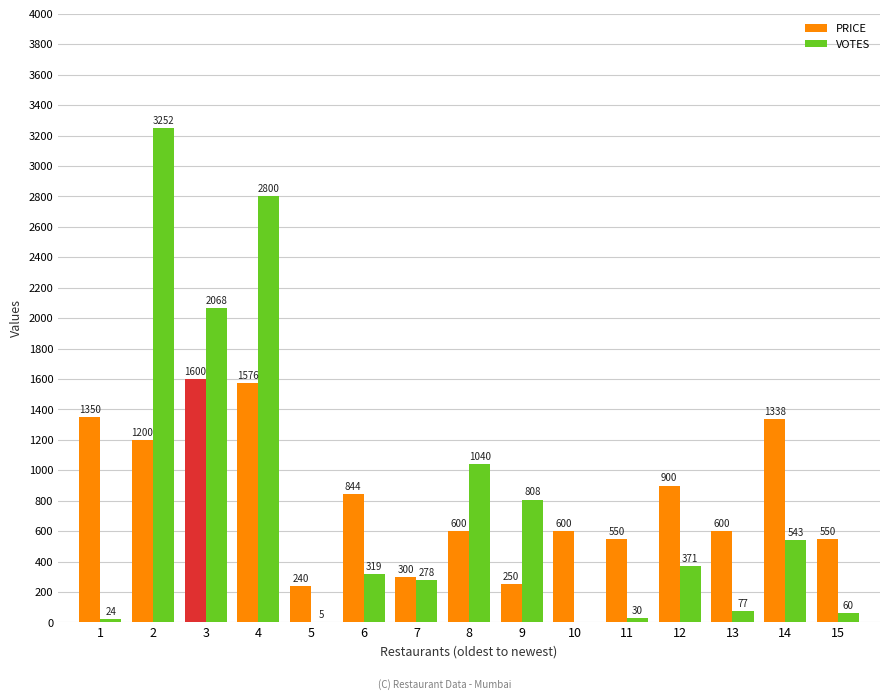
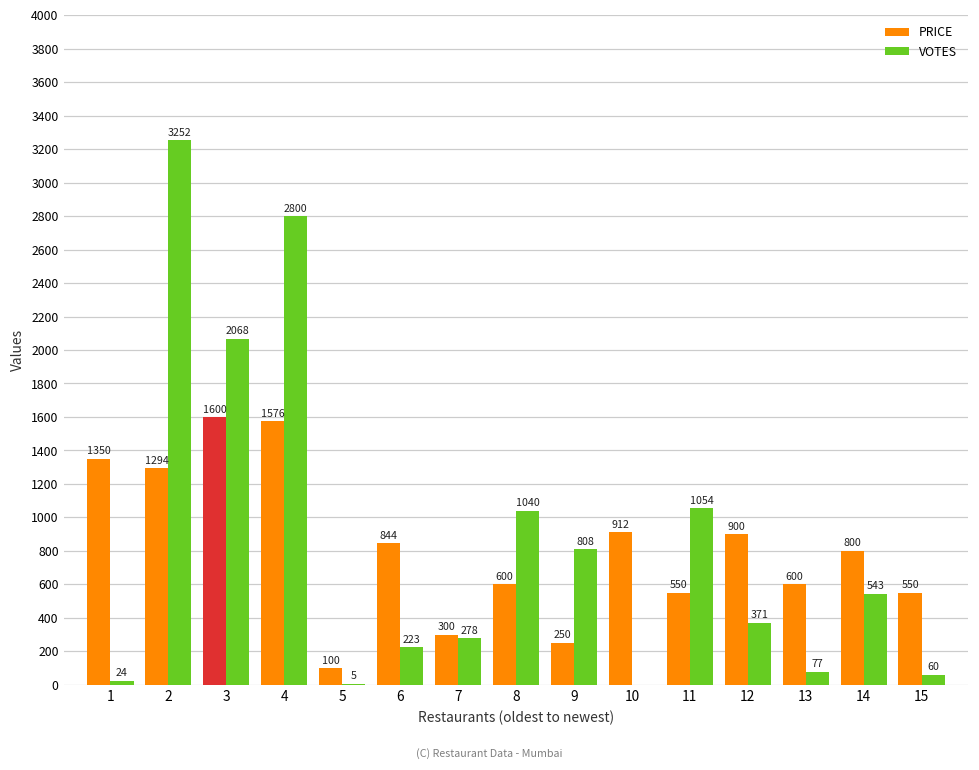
  {
    "PRICE": {
      "1": 1350,
-     "2": 1200,
+     "2": 1294,
      "3": 1600,
      "4": 1576,
-     "5": 240,
+     "5": 100,
      "6": 844,
      "7": 300,
      "8": 600,
      "9": 250,
-     "10": 600,
+     "10": 912,
      "11": 550,
      "12": 900,
      "13": 600,
-     "14": 1338,
+     "14": 800,
      "15": 550
    },
    "VOTES": {
      "1": 24,
      "2": 3252,
      "3": 2068,
      "4": 2800,
      "5": 5,
-     "6": 319,
+     "6": 223,
      "7": 278,
      "8": 1040,
      "9": 808,
-     "11": 30,
+     "11": 1054,
      "12": 371,
      "13": 77,
      "14": 543,
      "15": 60
    }
  }
